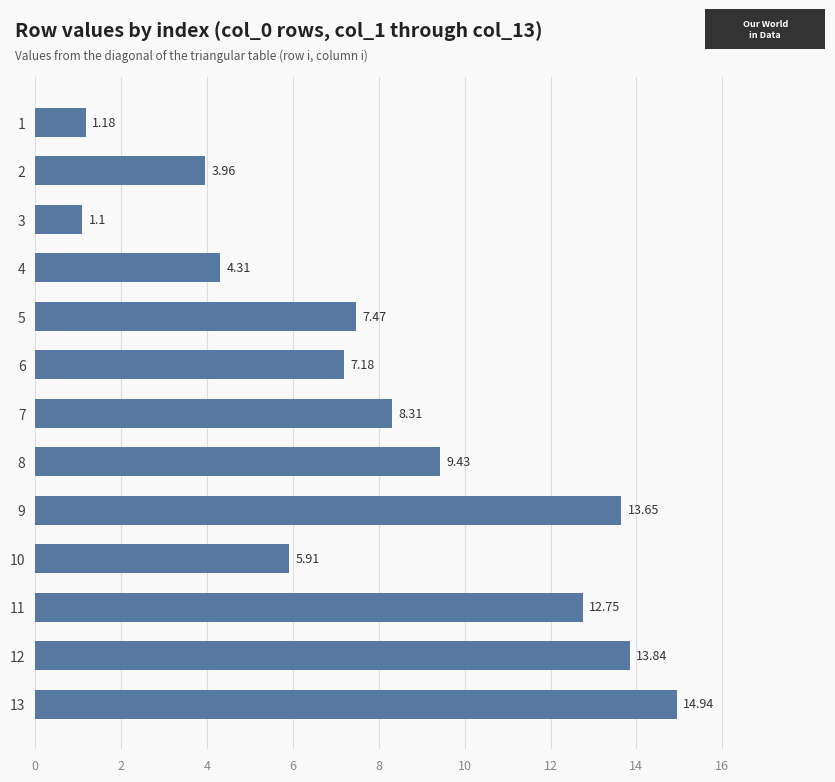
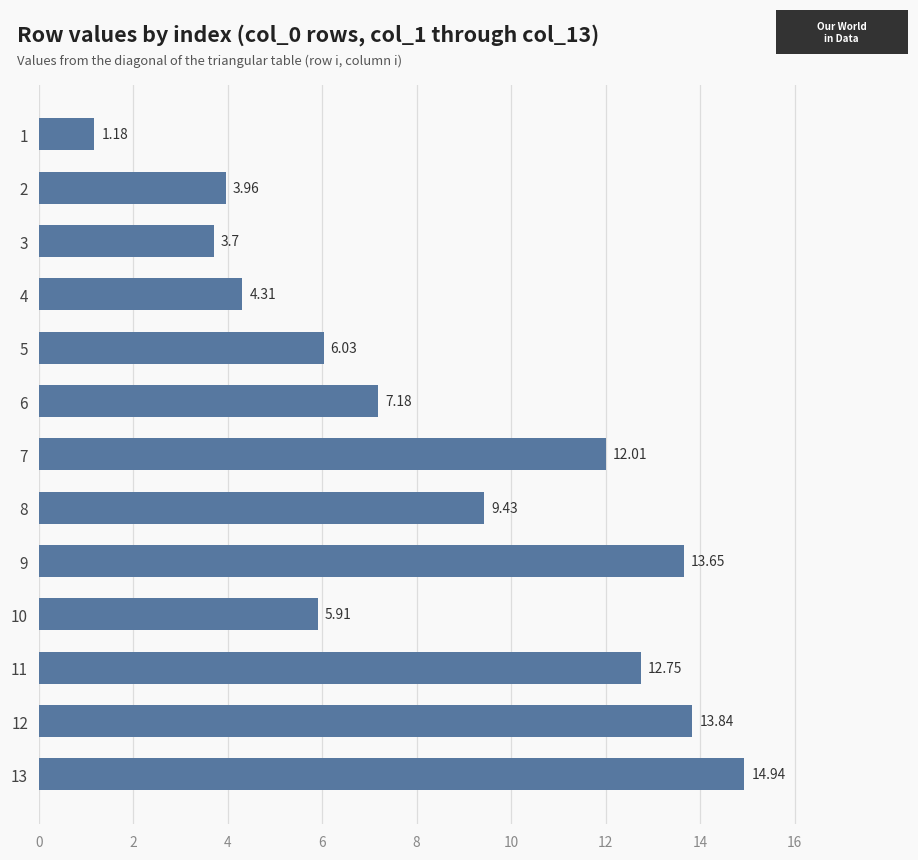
  {
    "1": 1.18,
    "2": 3.96,
-   "3": 1.1,
+   "3": 3.7,
    "4": 4.31,
-   "5": 7.47,
+   "5": 6.03,
    "6": 7.18,
-   "7": 8.31,
+   "7": 12.01,
    "8": 9.43,
    "9": 13.65,
    "10": 5.91,
    "11": 12.75,
    "12": 13.84,
    "13": 14.94
  }
